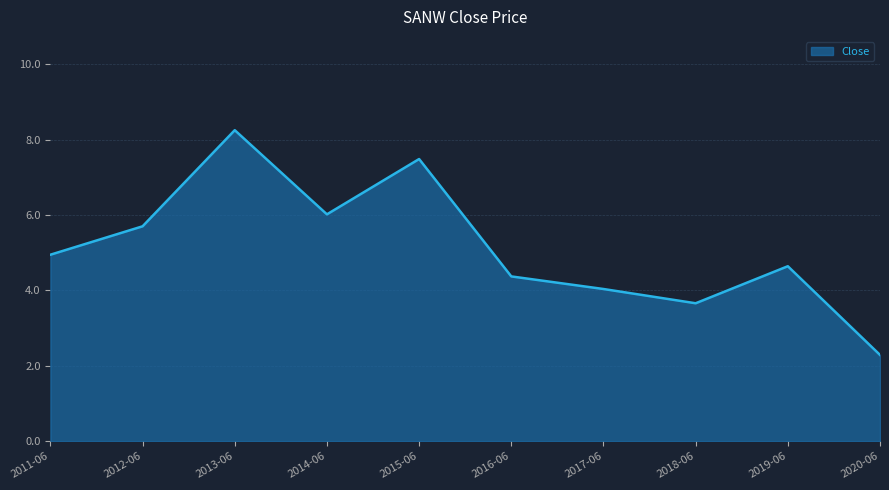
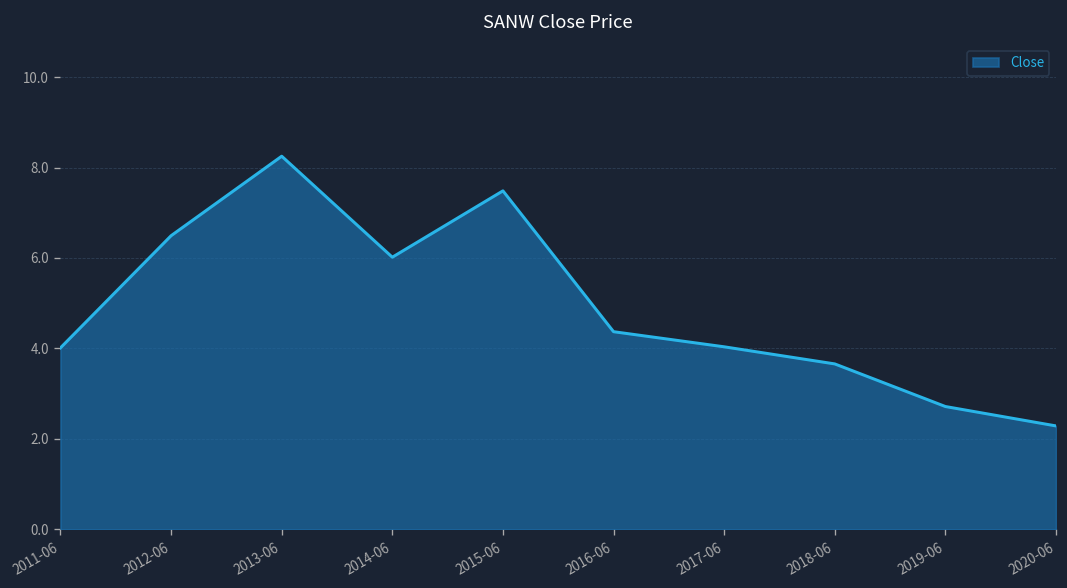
  {
-   "2011-06": 4.9,
-   "2012-06": 5.7,
+   "2011-06": 4.0,
+   "2012-06": 6.5,
    "2013-06": 8.3,
    "2014-06": 6.0,
    "2015-06": 7.5,
    "2016-06": 4.4,
    "2017-06": 4.0,
    "2018-06": 3.7,
-   "2019-06": 4.6,
+   "2019-06": 2.7,
    "2020-06": 2.3
  }
